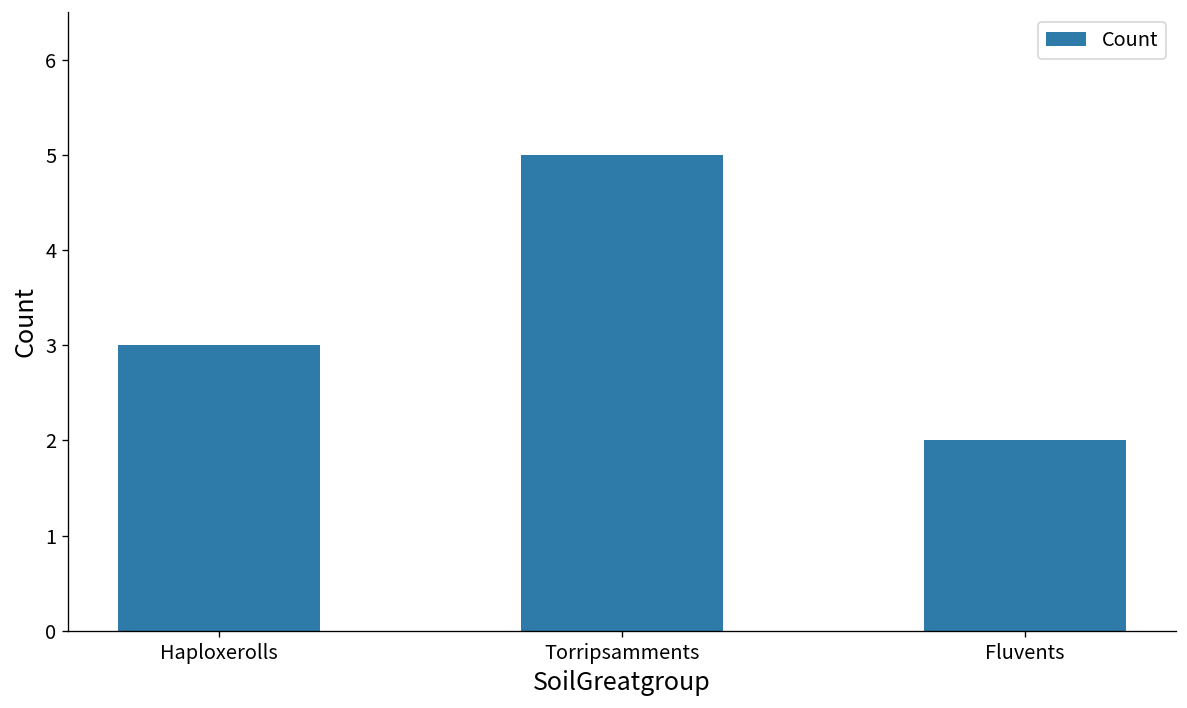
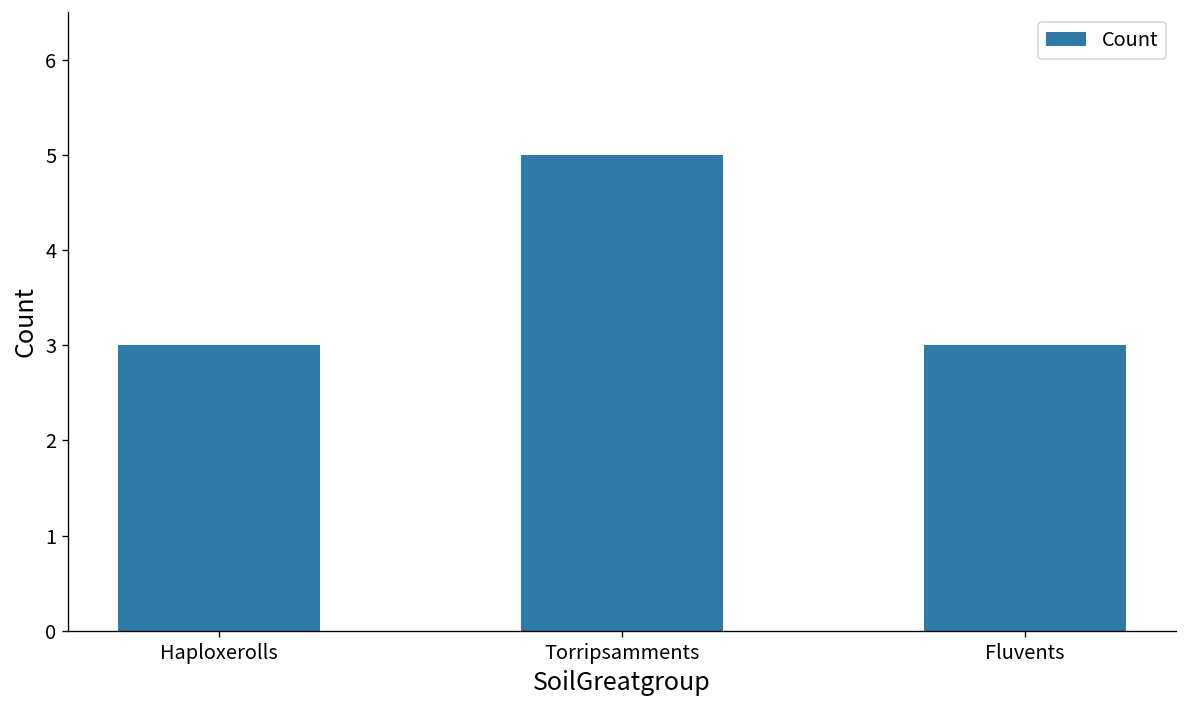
  {
    "Haploxerolls": 3,
    "Torripsamments": 5,
-   "Fluvents": 2
+   "Fluvents": 3
  }
